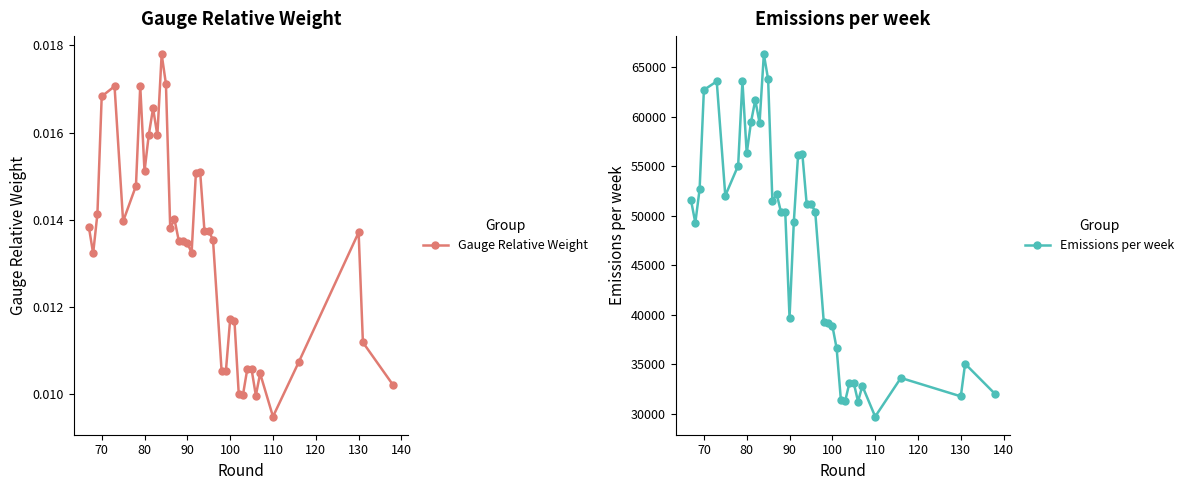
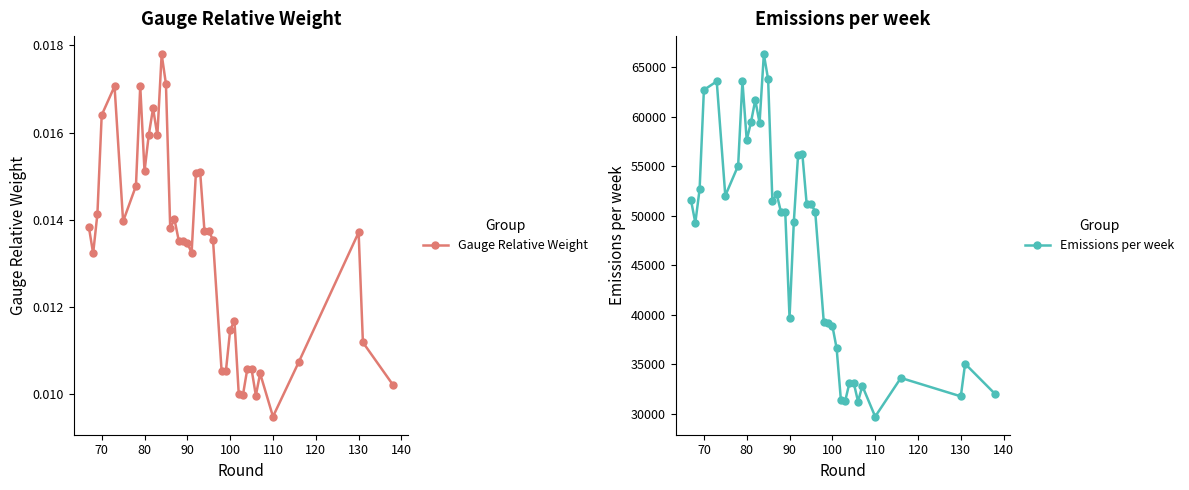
  {
    "Gauge Relative Weight": {
-     "70": 0.0168,
+     "70": 0.0164,
      "80": 0.0151,
      "90": 0.0135,
-     "100": 0.0117,
+     "100": 0.0115,
      "110": 0.0095,
      "130": 0.0137
    },
    "Emissions per week": {
      "70": 63000,
-     "80": 56000,
+     "80": 58000,
      "90": 40000,
      "100": 39000,
      "110": 30000,
      "130": 32000
    }
  }
